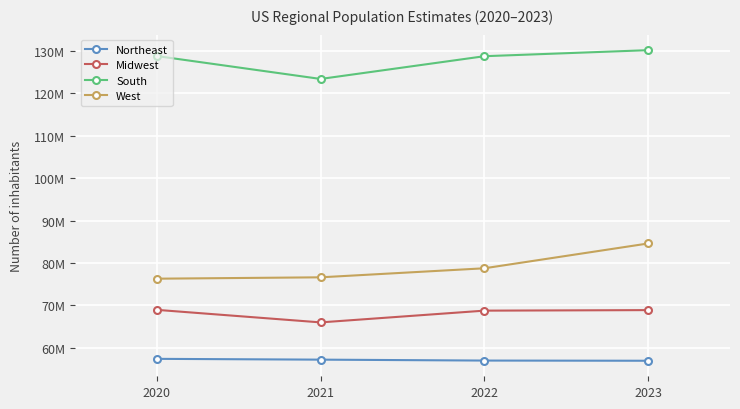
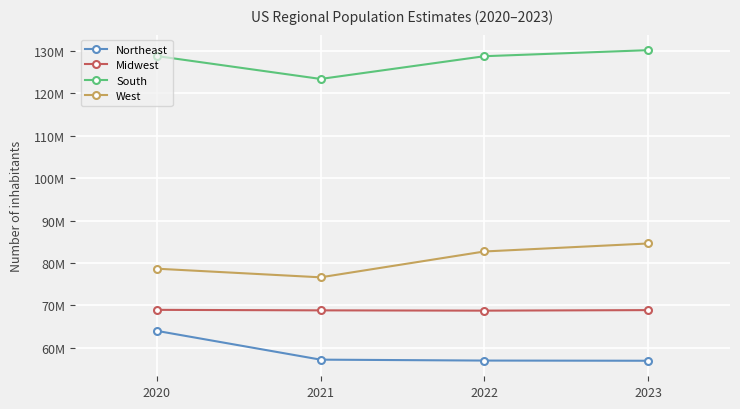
  {
    "Northeast": {
-     "2020": 57000000,
+     "2020": 64000000,
      "2021": 57000000,
      "2022": 57000000,
      "2023": 57000000
    },
    "Midwest": {
      "2020": 69000000,
-     "2021": 66000000,
+     "2021": 69000000,
      "2022": 69000000,
      "2023": 69000000
    },
    "South": {
      "2021": 123000000,
      "2022": 129000000,
      "2023": 130000000
    },
    "West": {
-     "2020": 76000000,
+     "2020": 79000000,
      "2021": 77000000,
-     "2022": 79000000,
+     "2022": 83000000,
      "2023": 85000000
    }
  }
